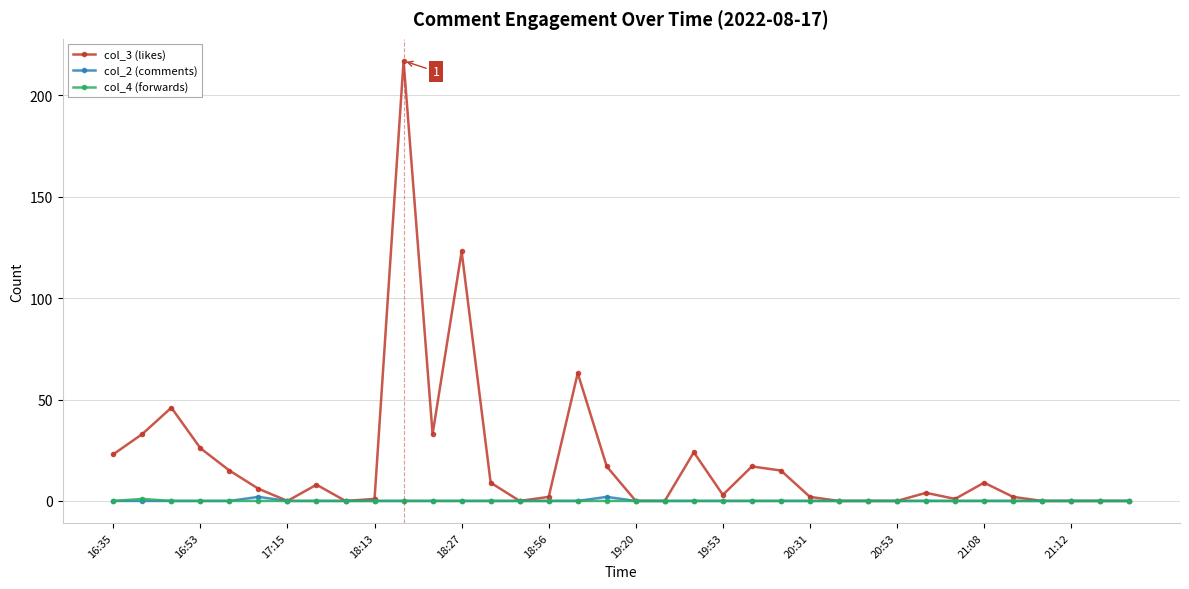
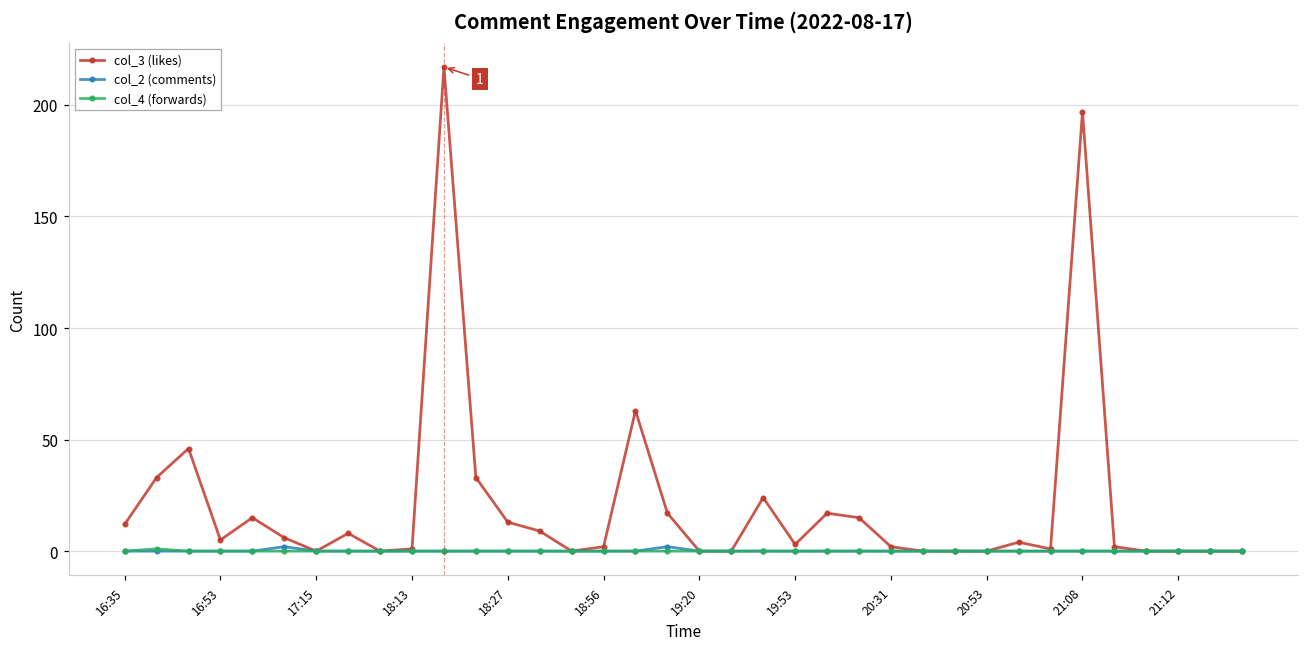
  {
    "col_3 (likes)": {
-     "16:35": 23,
-     "16:53": 26,
-     "18:27": 123,
+     "16:35": 12,
+     "16:53": 5,
+     "18:27": 13,
      "18:56": 2,
      "19:53": 3,
      "20:31": 2,
-     "21:08": 9
+     "21:08": 197
    }
  }
